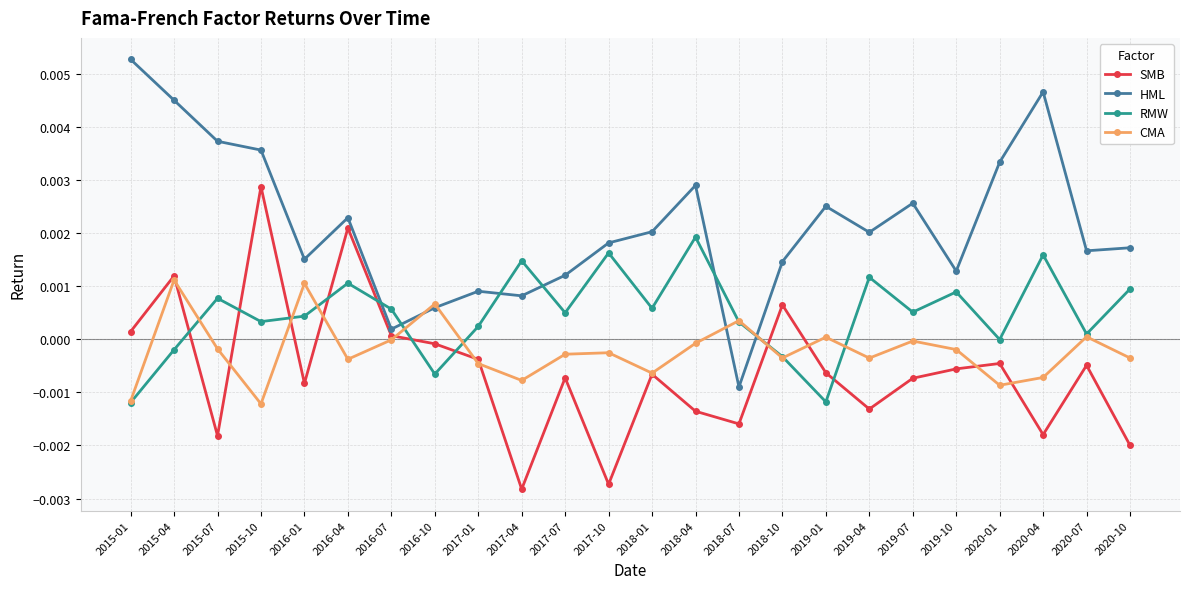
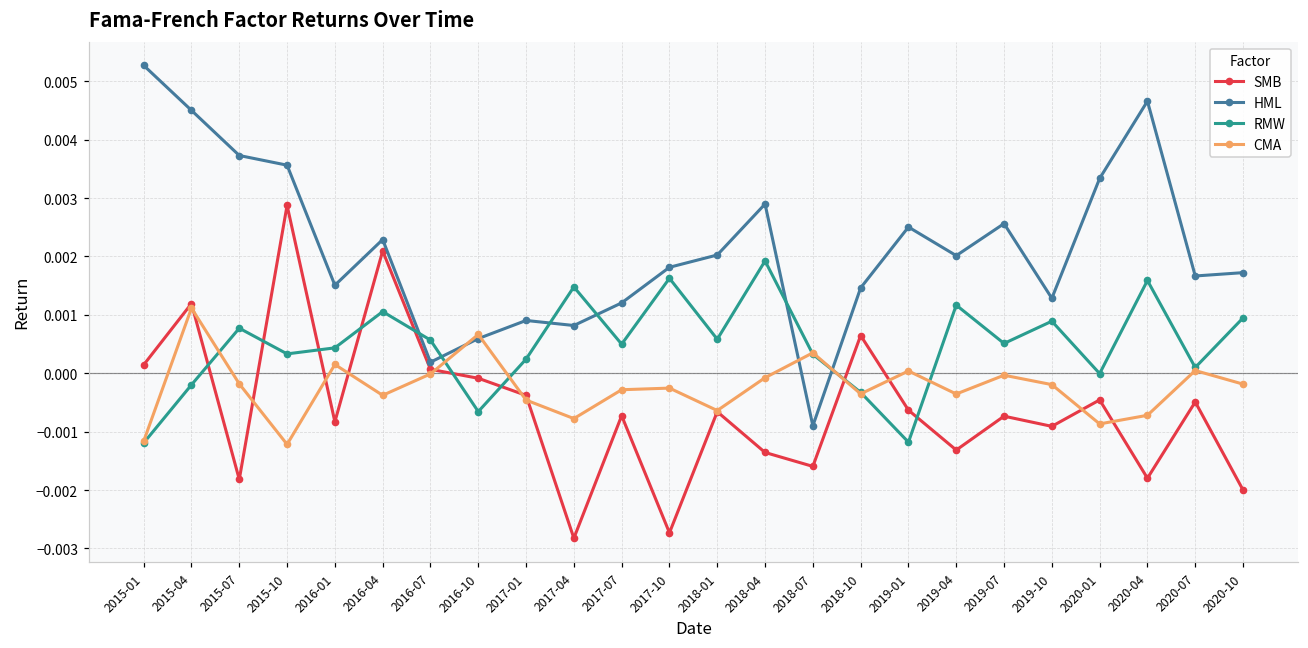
  {
    "SMB": {
      "2015-01": 0.0001,
      "2015-04": 0.0012,
      "2015-07": -0.0018,
      "2015-10": 0.0029,
      "2016-01": -0.0008,
      "2016-04": 0.0021,
      "2016-07": 0.0001,
      "2016-10": -0.0001,
      "2017-01": -0.0004,
      "2017-04": -0.0028,
      "2017-07": -0.0007,
      "2017-10": -0.0027,
      "2018-04": -0.0014,
      "2018-07": -0.0016,
      "2018-10": 0.0006,
      "2019-01": -0.0006,
      "2019-04": -0.0013,
      "2019-07": -0.0007,
-     "2019-10": -0.0006,
+     "2019-10": -0.0009,
      "2020-01": -0.0005,
      "2020-04": -0.0018,
      "2020-07": -0.0005,
      "2020-10": -0.0020
    },
    "CMA": {
      "2015-04": 0.0011,
      "2015-07": -0.0002,
      "2015-10": -0.0012,
-     "2016-01": 0.0011,
+     "2016-01": 0.0002,
      "2016-04": -0.0004,
      "2016-07": 0.0000,
      "2016-10": 0.0007,
      "2017-01": -0.0005,
      "2017-04": -0.0008,
      "2017-07": -0.0003,
      "2017-10": -0.0003,
      "2018-04": -0.0001,
      "2019-01": 0.0000,
      "2019-04": -0.0004,
      "2019-07": 0.0000,
      "2019-10": -0.0002,
      "2020-01": -0.0009,
      "2020-04": -0.0007,
      "2020-07": 0.0000,
-     "2020-10": -0.0004
+     "2020-10": -0.0002
    }
  }
